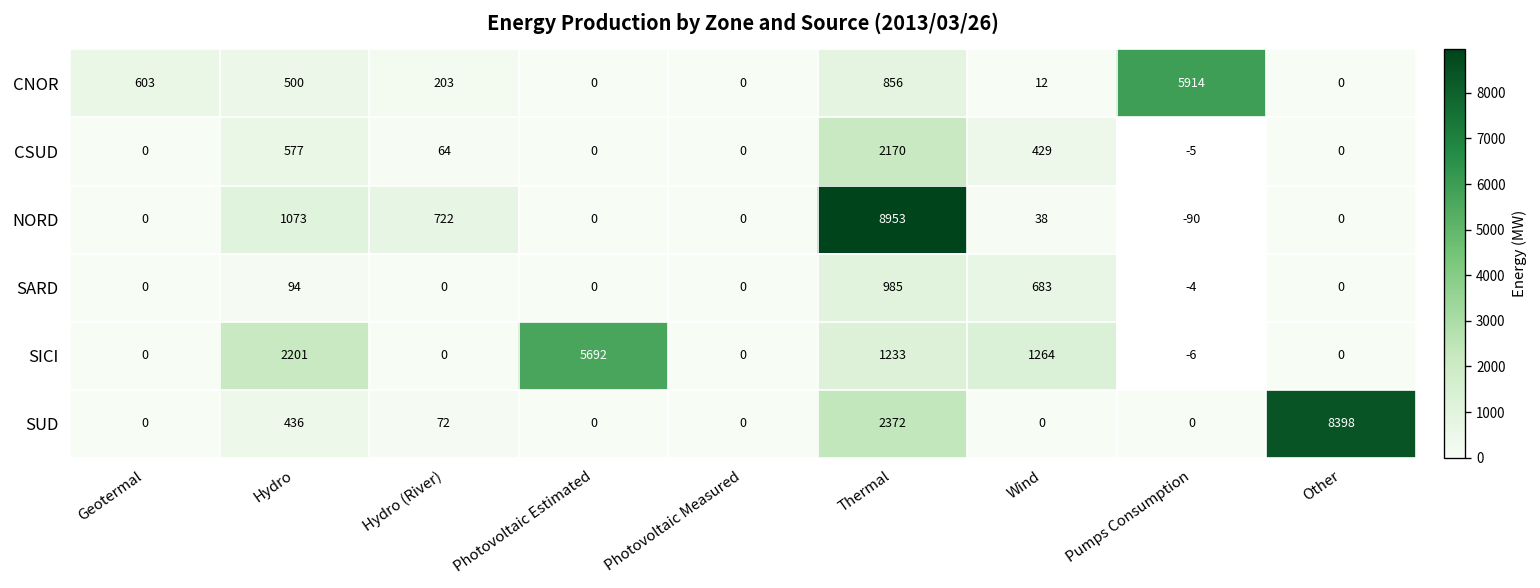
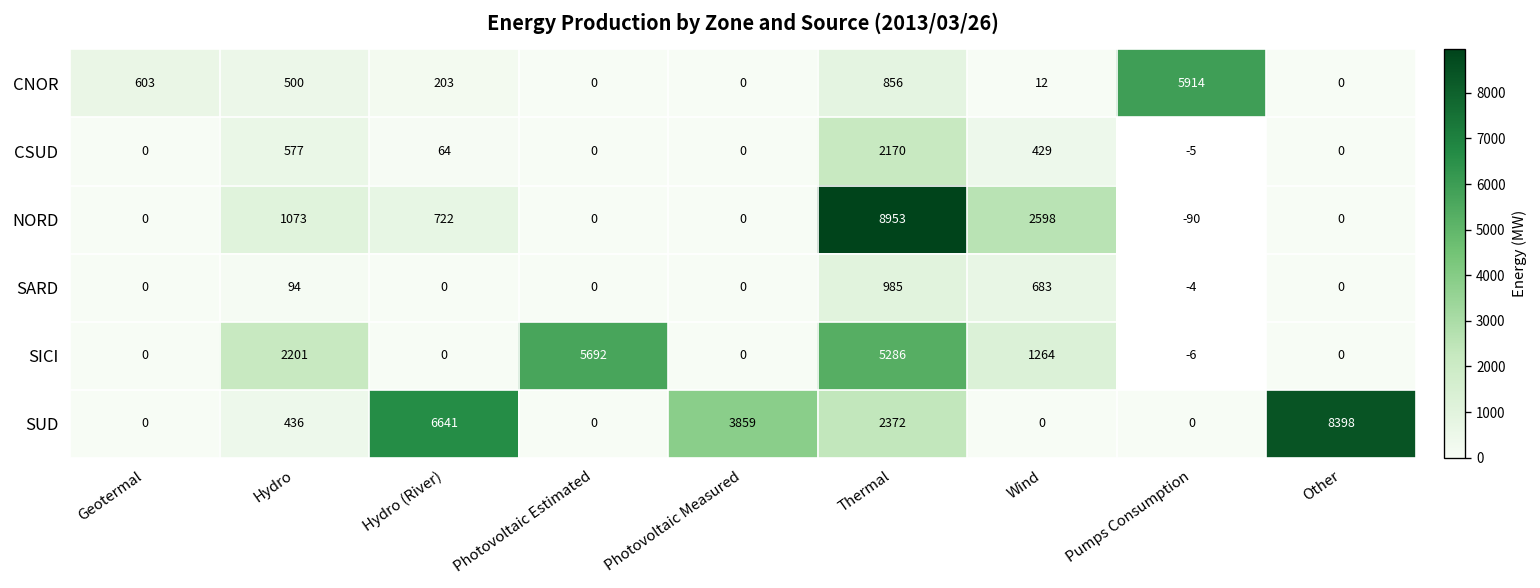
  {
    "CNOR": {
      "Geotermal": 603,
      "Hydro": 500,
      "Hydro (River)": 203,
      "Photovoltaic Estimated": 0,
      "Photovoltaic Measured": 0,
      "Thermal": 856,
      "Wind": 12,
      "Pumps Consumption": 5914,
      "Other": 0
    },
    "CSUD": {
      "Geotermal": 0,
      "Hydro": 577,
      "Hydro (River)": 64,
      "Photovoltaic Estimated": 0,
      "Photovoltaic Measured": 0,
      "Thermal": 2170,
      "Wind": 429,
      "Other": 0
    },
    "NORD": {
      "Geotermal": 0,
      "Hydro": 1073,
      "Hydro (River)": 722,
      "Photovoltaic Estimated": 0,
      "Photovoltaic Measured": 0,
      "Thermal": 8953,
-     "Wind": 38,
+     "Wind": 2598,
      "Other": 0
    },
    "SARD": {
      "Geotermal": 0,
      "Hydro": 94,
      "Hydro (River)": 0,
      "Photovoltaic Estimated": 0,
      "Photovoltaic Measured": 0,
      "Thermal": 985,
      "Wind": 683,
      "Other": 0
    },
    "SICI": {
      "Geotermal": 0,
      "Hydro": 2201,
      "Hydro (River)": 0,
      "Photovoltaic Estimated": 5692,
      "Photovoltaic Measured": 0,
-     "Thermal": 1233,
+     "Thermal": 5286,
      "Wind": 1264,
      "Other": 0
    },
    "SUD": {
      "Geotermal": 0,
      "Hydro": 436,
-     "Hydro (River)": 72,
+     "Hydro (River)": 6641,
      "Photovoltaic Estimated": 0,
-     "Photovoltaic Measured": 0,
+     "Photovoltaic Measured": 3859,
      "Thermal": 2372,
      "Wind": 0,
      "Pumps Consumption": 0,
      "Other": 8398
    }
  }
